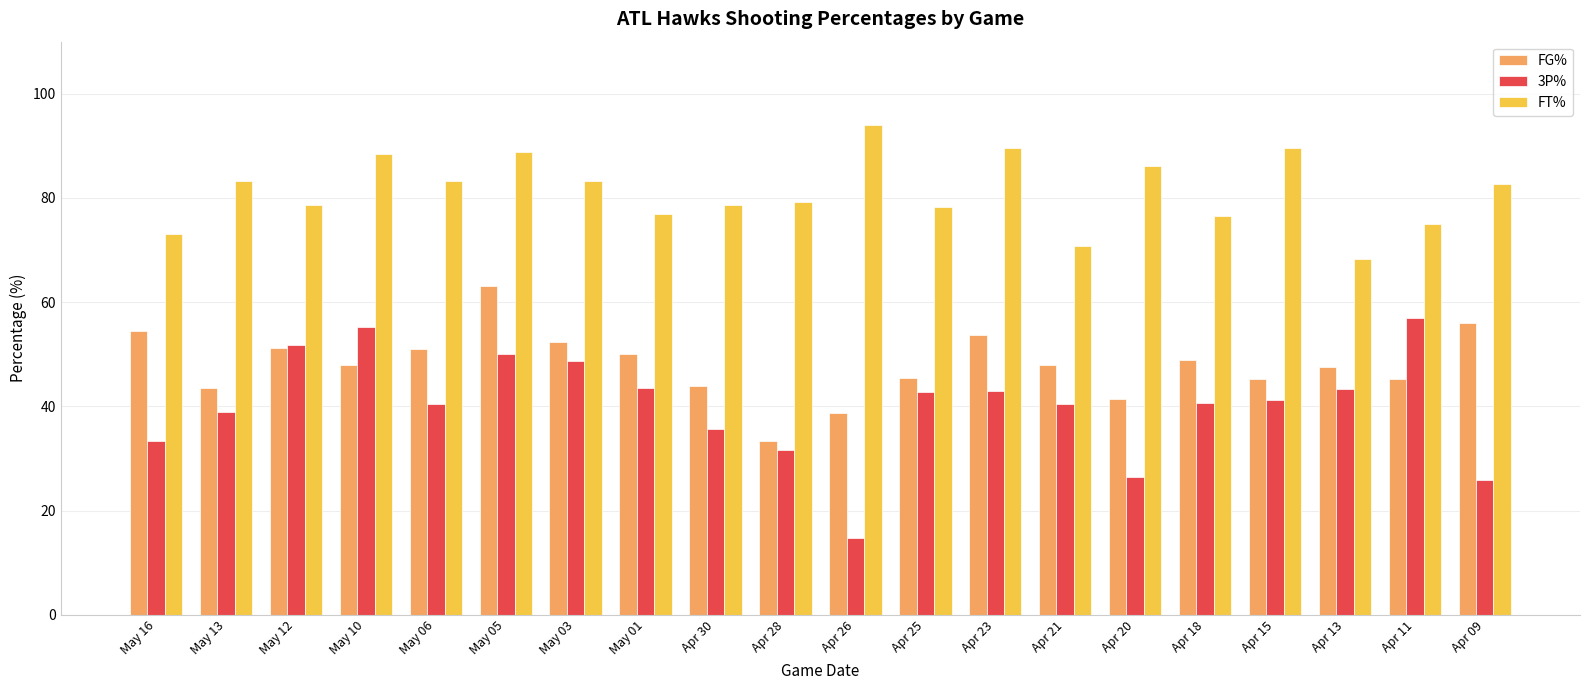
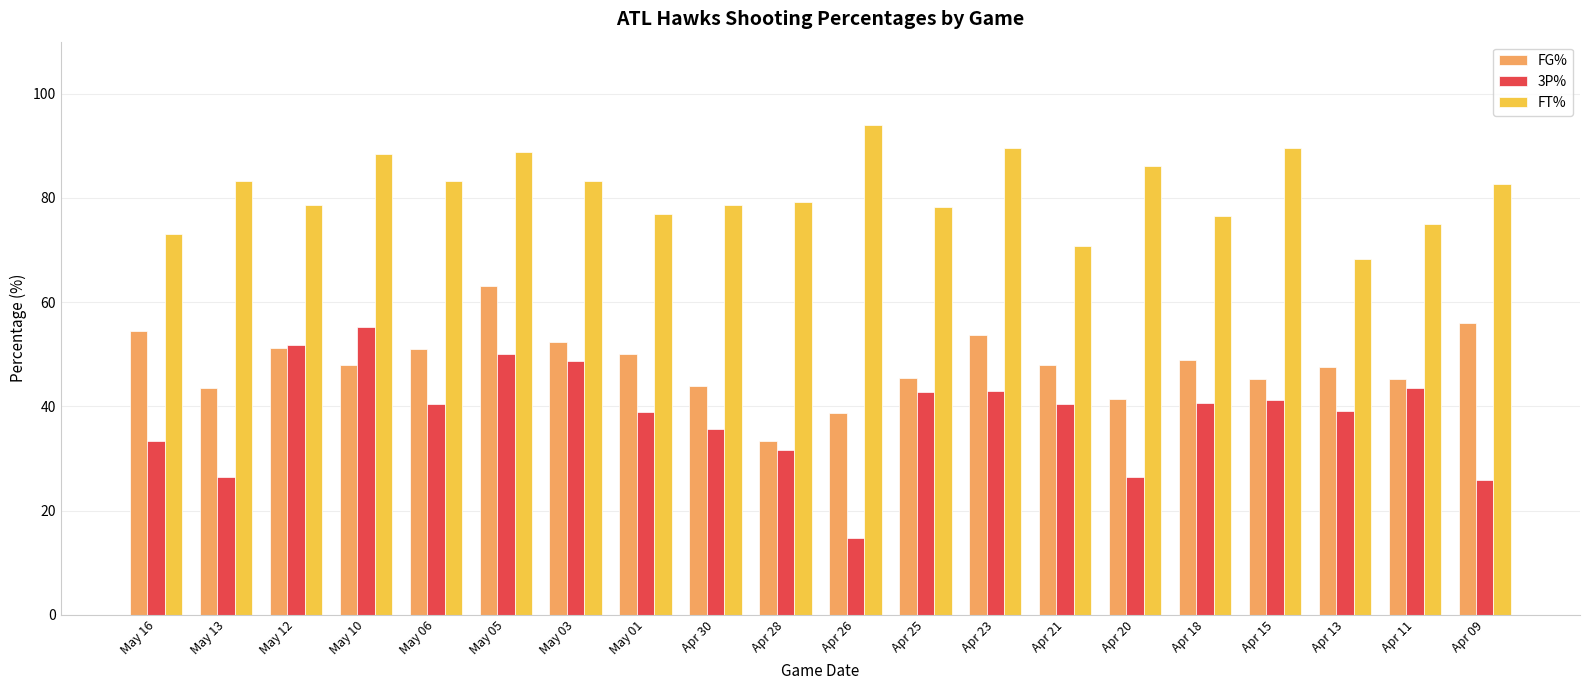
  {
    "3P%": {
      "May 16": 33,
-     "May 13": 39,
+     "May 13": 26,
      "May 12": 52,
      "May 10": 55,
      "May 06": 41,
      "May 05": 50,
      "May 03": 49,
-     "May 01": 44,
+     "May 01": 39,
      "Apr 30": 36,
      "Apr 28": 32,
      "Apr 26": 15,
      "Apr 25": 43,
      "Apr 23": 43,
      "Apr 21": 40,
      "Apr 20": 27,
      "Apr 18": 41,
      "Apr 15": 41,
-     "Apr 13": 43,
-     "Apr 11": 57,
+     "Apr 13": 39,
+     "Apr 11": 44,
      "Apr 09": 26
    }
  }
